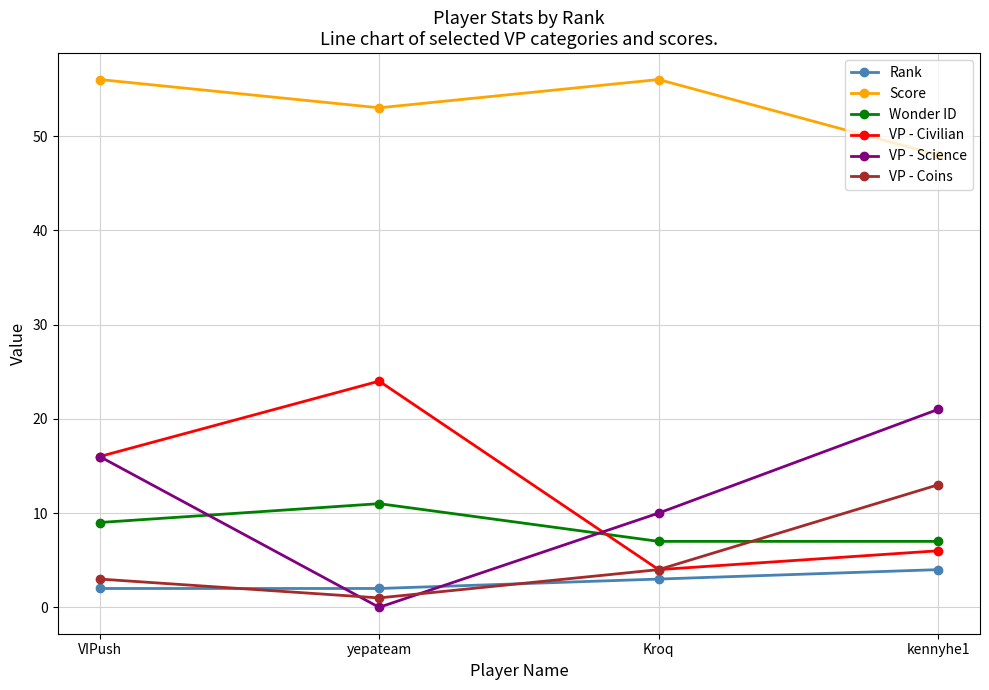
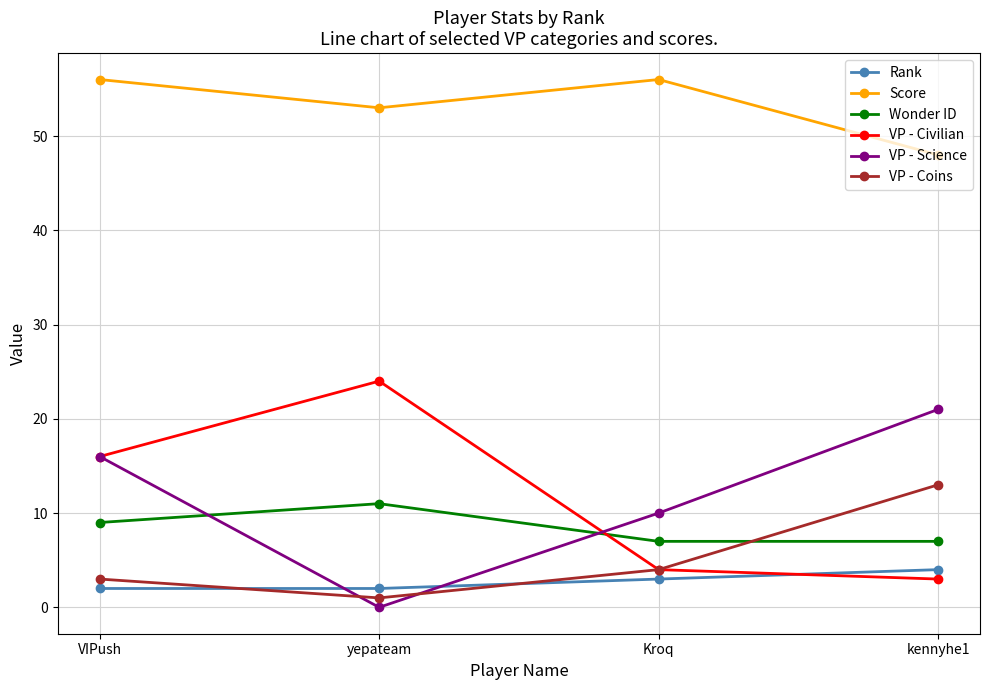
  {
    "Rank": {
      "VIPush": 2,
      "yepateam": 2,
      "Kroq": 3,
      "kennyhe1": 4
    },
    "Score": {
      "VIPush": 56,
      "yepateam": 53,
      "Kroq": 56
    },
    "Wonder ID": {
      "VIPush": 9,
      "yepateam": 11,
      "Kroq": 7,
      "kennyhe1": 7
    },
    "VP - Civilian": {
      "yepateam": 24,
-     "kennyhe1": 6
+     "kennyhe1": 3
    },
    "VP - Science": {
      "yepateam": 0,
      "Kroq": 10,
      "kennyhe1": 21
    },
    "VP - Coins": {
      "VIPush": 3,
      "yepateam": 1,
      "kennyhe1": 13
    }
  }
